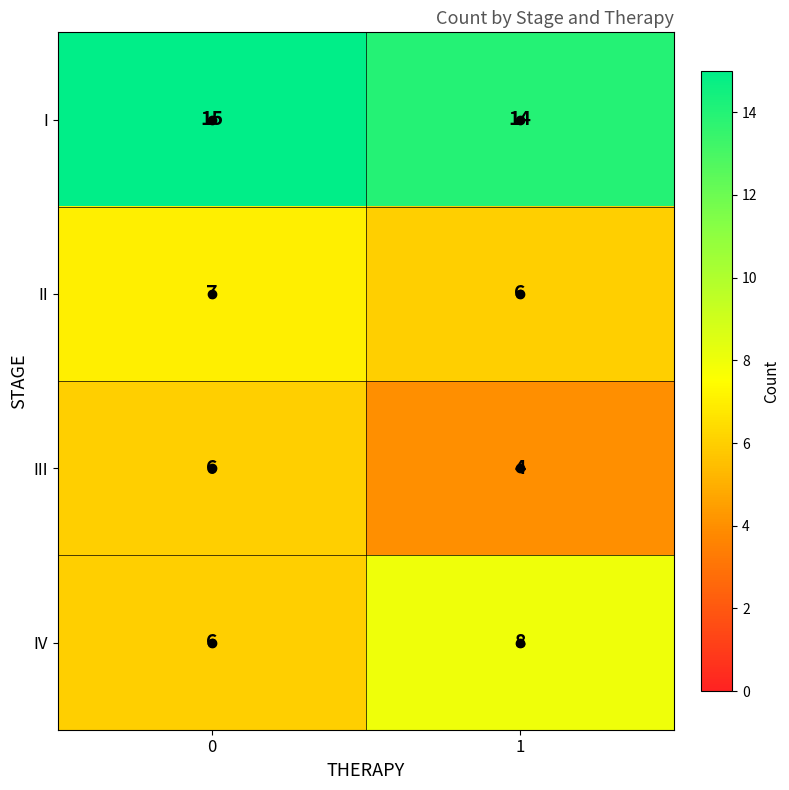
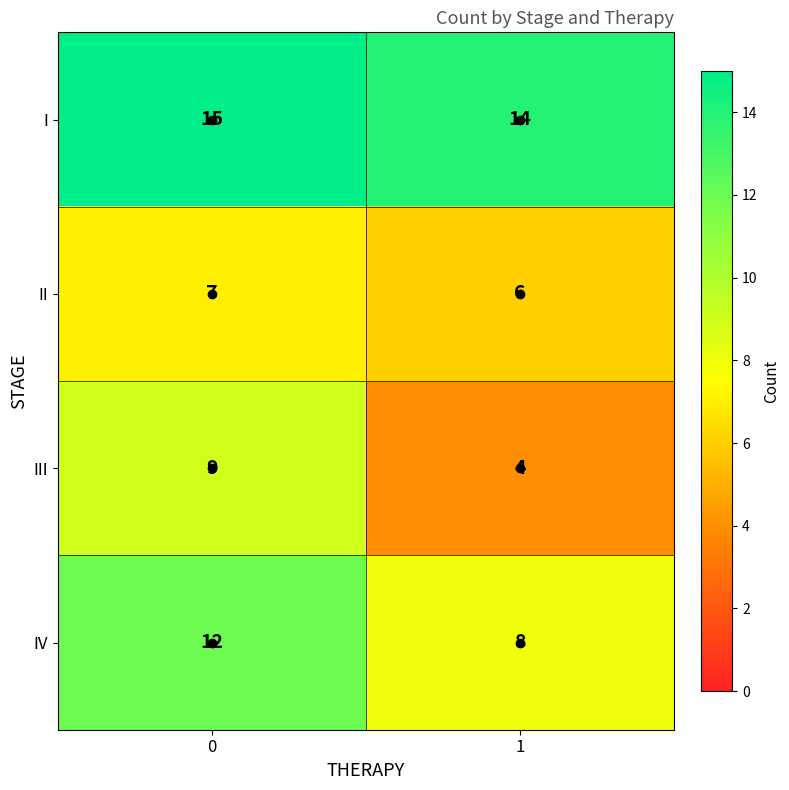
  {
    "III": {
-     "0": 6
+     "0": 9
    },
    "IV": {
-     "0": 6
+     "0": 12
    }
  }
